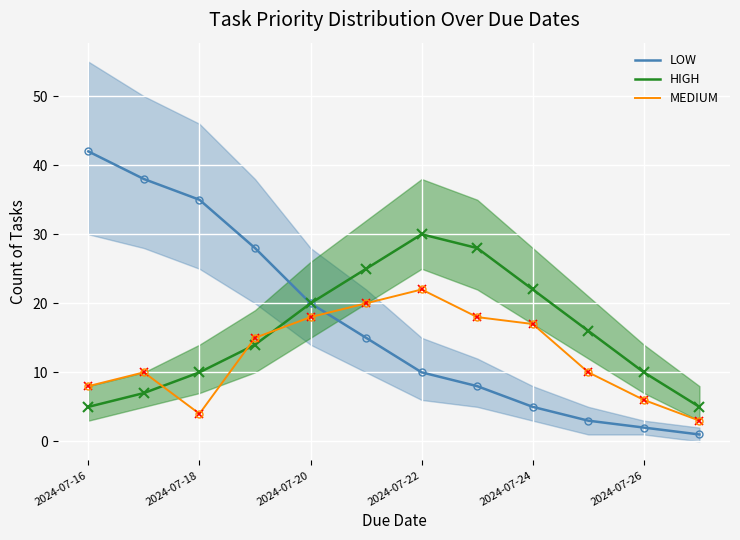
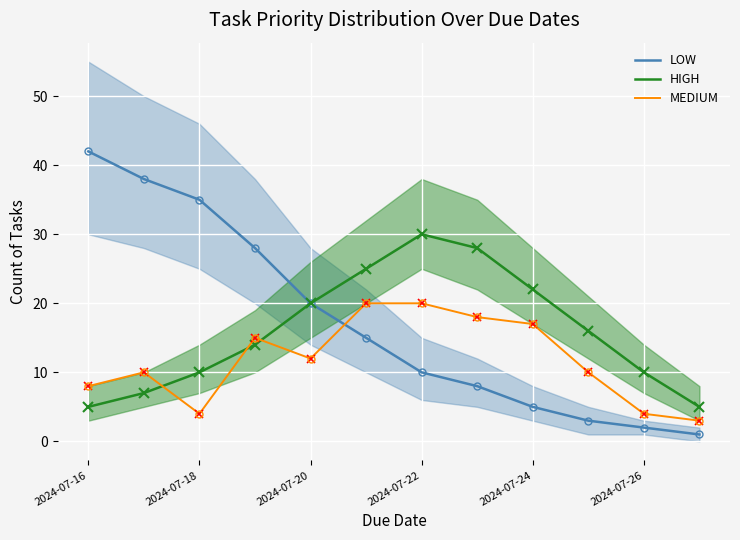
  {
    "MEDIUM": {
      "2024-07-18": 4,
-     "2024-07-20": 18,
-     "2024-07-22": 22,
+     "2024-07-20": 12,
+     "2024-07-22": 20,
      "2024-07-24": 17,
-     "2024-07-26": 6
+     "2024-07-26": 4
    }
  }
